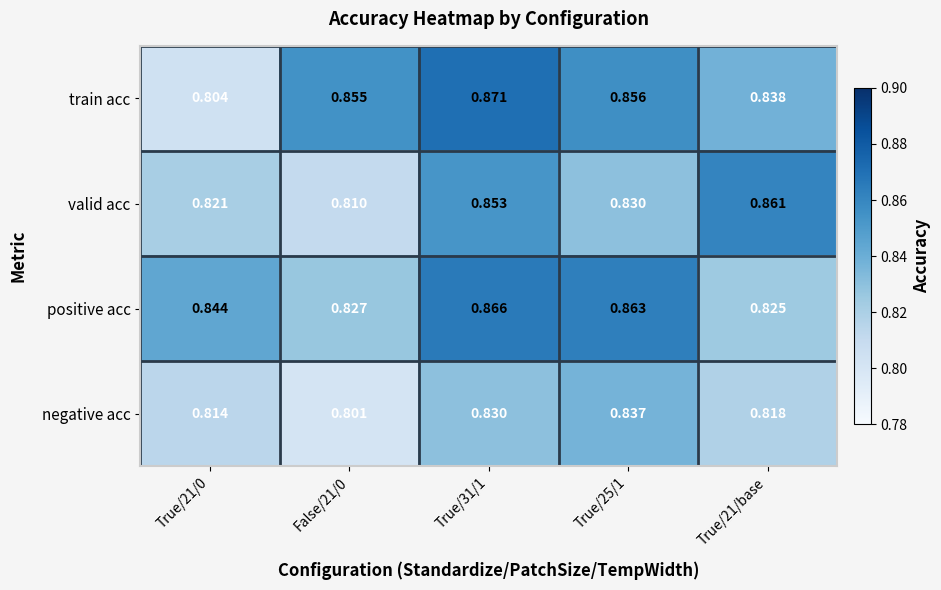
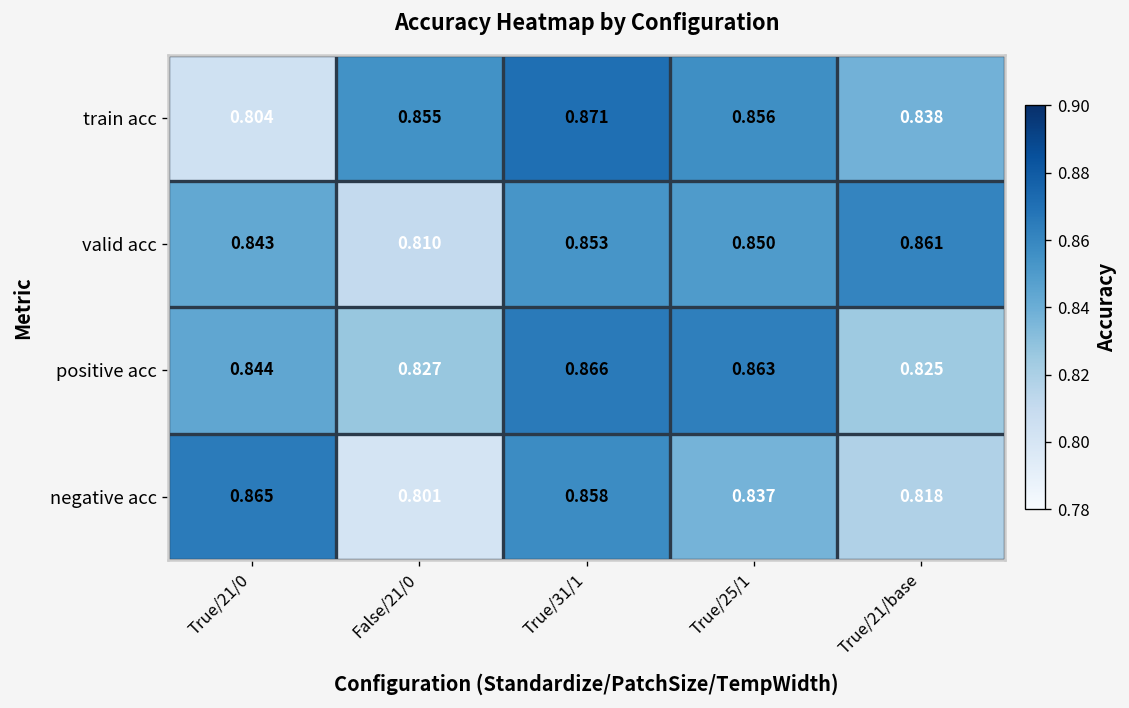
  {
    "train acc": {
      "True/21/0": 0.804,
      "False/21/0": 0.855,
      "True/31/1": 0.871,
      "True/25/1": 0.856,
      "True/21/base": 0.838
    },
    "valid acc": {
-     "True/21/0": 0.821,
+     "True/21/0": 0.843,
      "False/21/0": 0.810,
      "True/31/1": 0.853,
-     "True/25/1": 0.830,
+     "True/25/1": 0.850,
      "True/21/base": 0.861
    },
    "positive acc": {
      "True/21/0": 0.844,
      "False/21/0": 0.827,
      "True/31/1": 0.866,
      "True/25/1": 0.863,
      "True/21/base": 0.825
    },
    "negative acc": {
-     "True/21/0": 0.814,
-     "True/31/1": 0.830,
+     "True/21/0": 0.865,
+     "True/31/1": 0.858,
      "True/25/1": 0.837,
      "True/21/base": 0.818
    }
  }
